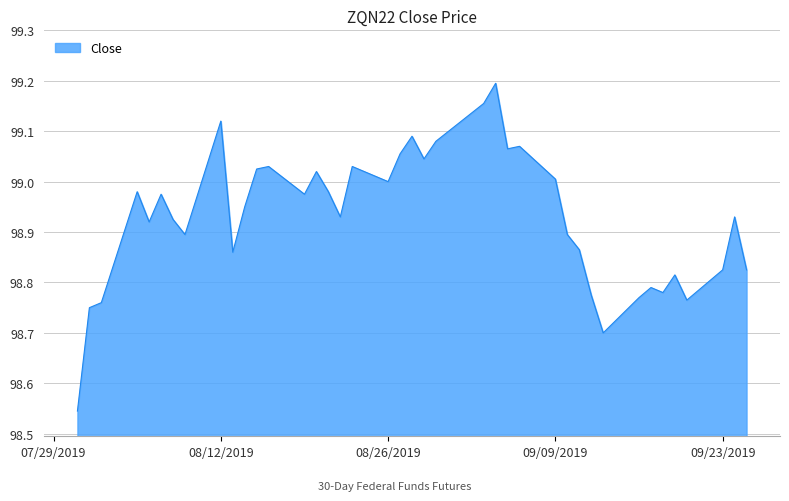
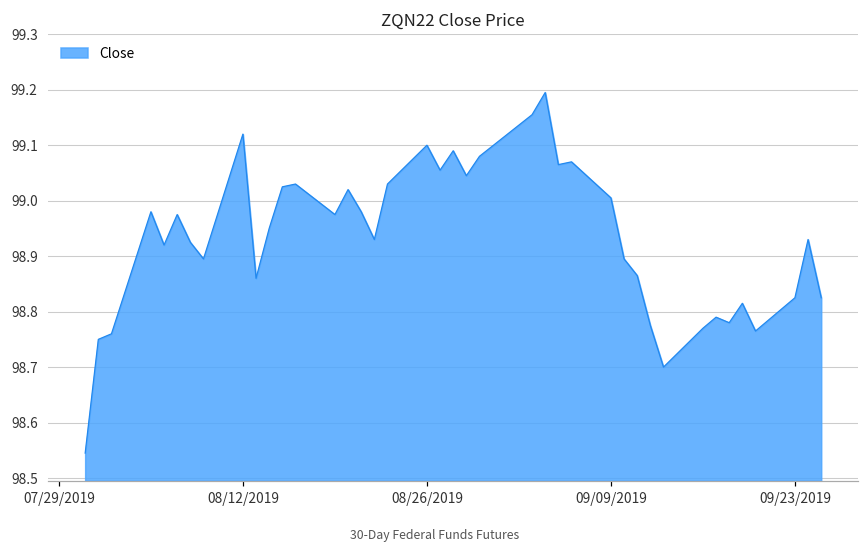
  {
    "08/12/2019": 99.12,
-   "08/26/2019": 99.0,
+   "08/26/2019": 99.1,
    "09/09/2019": 99.01,
    "09/23/2019": 98.83
  }
